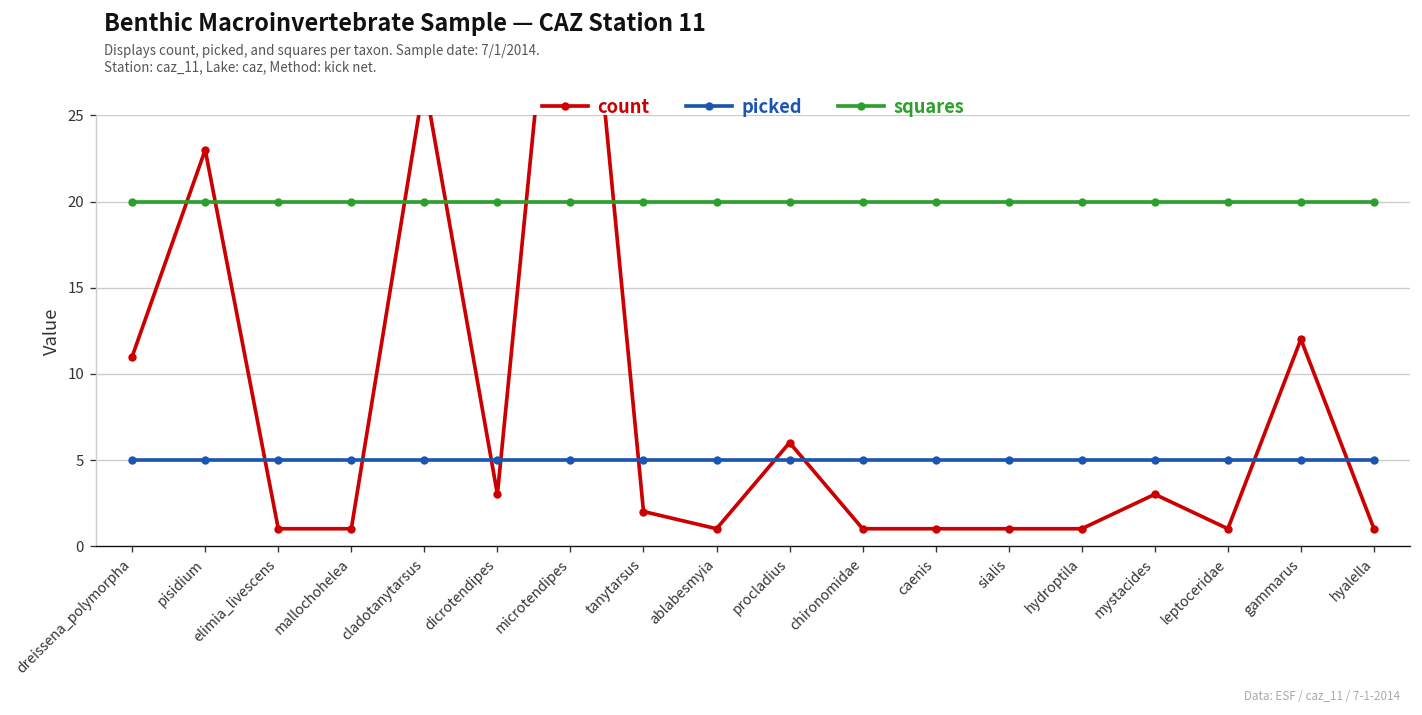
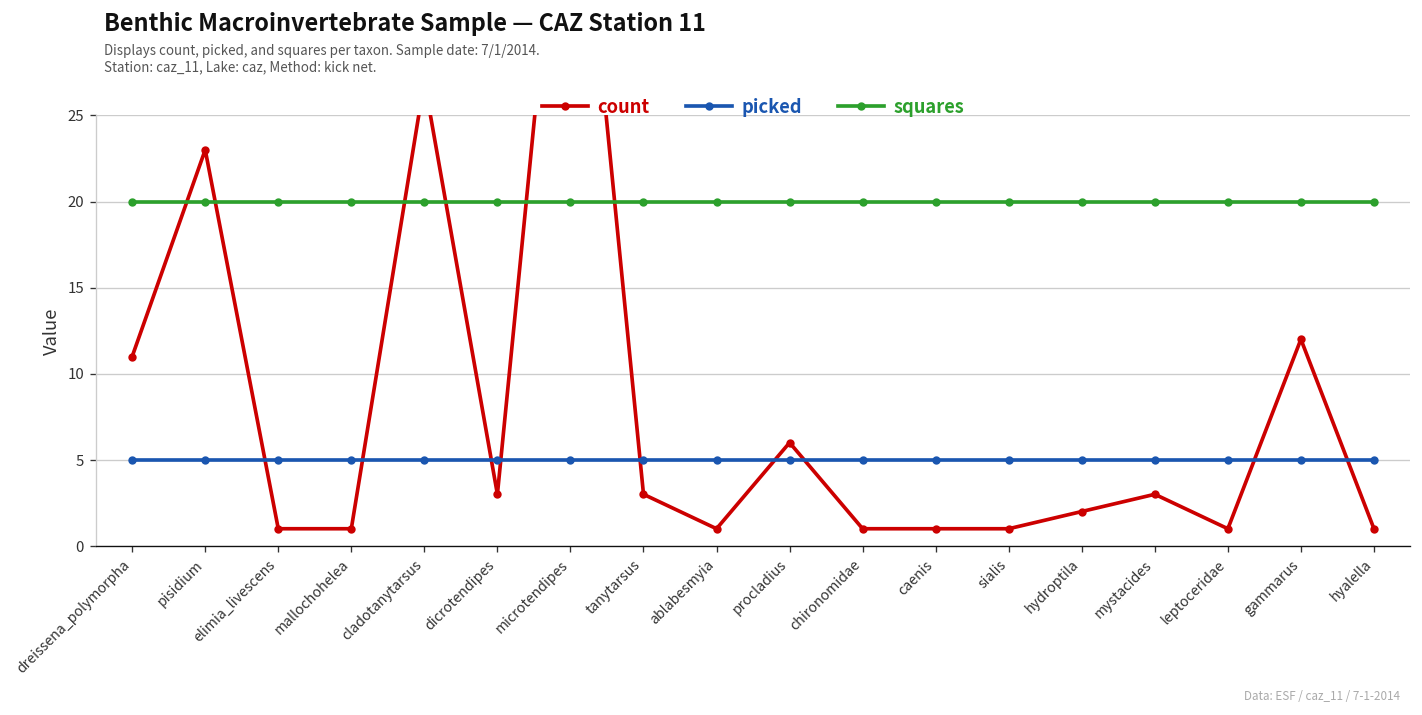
  {
    "count": {
      "dreissena_polymorpha": 11,
      "pisidium": 23,
      "elimia_livescens": 1,
      "mallochohelea": 1,
      "dicrotendipes": 3,
-     "tanytarsus": 2,
+     "tanytarsus": 3,
      "ablabesmyia": 1,
      "procladius": 6,
      "chironomidae": 1,
      "caenis": 1,
      "sialis": 1,
-     "hydroptila": 1,
+     "hydroptila": 2,
      "mystacides": 3,
      "leptoceridae": 1,
      "gammarus": 12,
      "hyalella": 1
    },
    "picked": {
      "dreissena_polymorpha": 5,
      "pisidium": 5,
      "elimia_livescens": 5,
      "mallochohelea": 5,
      "cladotanytarsus": 5,
      "dicrotendipes": 5,
      "microtendipes": 5,
      "tanytarsus": 5,
      "ablabesmyia": 5,
      "procladius": 5,
      "chironomidae": 5,
      "caenis": 5,
      "sialis": 5,
      "hydroptila": 5,
      "mystacides": 5,
      "leptoceridae": 5,
      "gammarus": 5,
      "hyalella": 5
    },
    "squares": {
      "dreissena_polymorpha": 20,
      "pisidium": 20,
      "elimia_livescens": 20,
      "mallochohelea": 20,
      "cladotanytarsus": 20,
      "dicrotendipes": 20,
      "microtendipes": 20,
      "tanytarsus": 20,
      "ablabesmyia": 20,
      "procladius": 20,
      "chironomidae": 20,
      "caenis": 20,
      "sialis": 20,
      "hydroptila": 20,
      "mystacides": 20,
      "leptoceridae": 20,
      "gammarus": 20,
      "hyalella": 20
    }
  }
